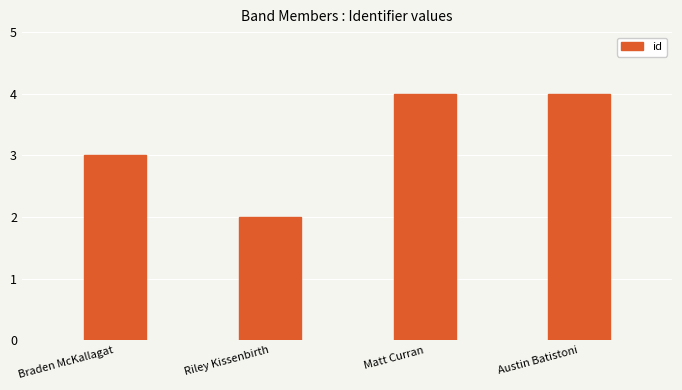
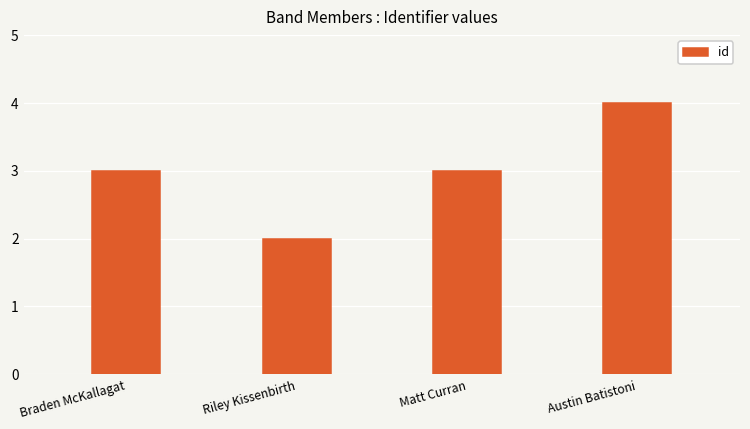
  {
    "Braden McKallagat": 3,
    "Riley Kissenbirth": 2,
-   "Matt Curran": 4,
+   "Matt Curran": 3,
    "Austin Batistoni": 4
  }
